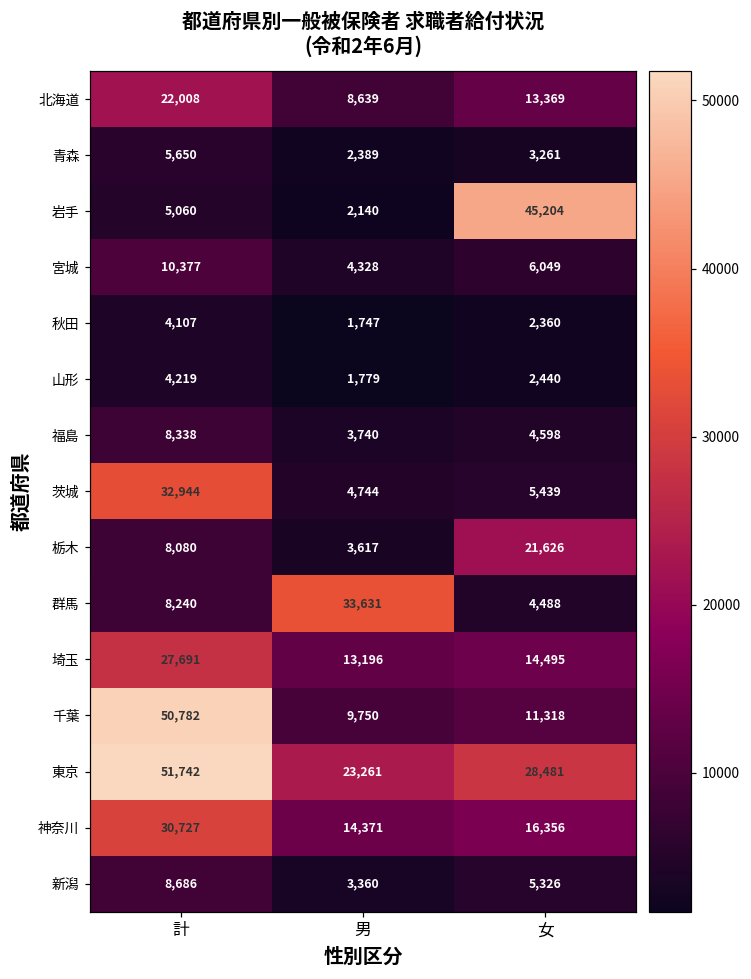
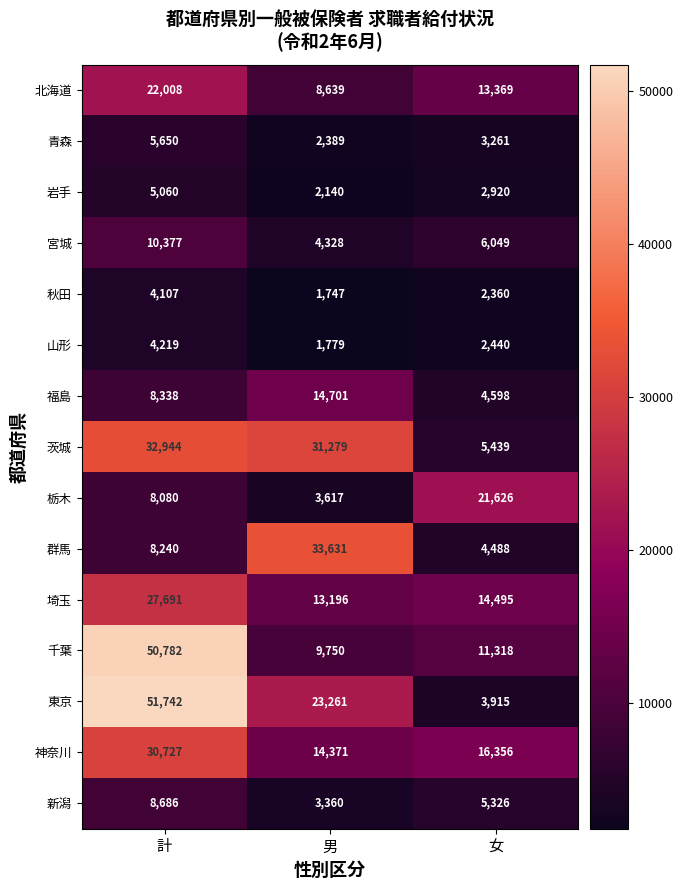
  {
    "北海道": {
      "計": "22,008",
      "男": "8,639",
      "女": "13,369"
    },
    "青森": {
      "計": "5,650",
      "男": "2,389",
      "女": "3,261"
    },
    "岩手": {
      "計": "5,060",
      "男": "2,140",
-     "女": "45,204"
+     "女": "2,920"
    },
    "宮城": {
      "計": "10,377",
      "男": "4,328",
      "女": "6,049"
    },
    "秋田": {
      "計": "4,107",
      "男": "1,747",
      "女": "2,360"
    },
    "山形": {
      "計": "4,219",
      "男": "1,779",
      "女": "2,440"
    },
    "福島": {
      "計": "8,338",
-     "男": "3,740",
+     "男": "14,701",
      "女": "4,598"
    },
    "茨城": {
      "計": "32,944",
-     "男": "4,744",
+     "男": "31,279",
      "女": "5,439"
    },
    "栃木": {
      "計": "8,080",
      "男": "3,617",
      "女": "21,626"
    },
    "群馬": {
      "計": "8,240",
      "男": "33,631",
      "女": "4,488"
    },
    "埼玉": {
      "計": "27,691",
      "男": "13,196",
      "女": "14,495"
    },
    "千葉": {
      "計": "50,782",
      "男": "9,750",
      "女": "11,318"
    },
    "東京": {
      "計": "51,742",
      "男": "23,261",
-     "女": "28,481"
+     "女": "3,915"
    },
    "神奈川": {
      "計": "30,727",
      "男": "14,371",
      "女": "16,356"
    },
    "新潟": {
      "計": "8,686",
      "男": "3,360",
      "女": "5,326"
    }
  }
